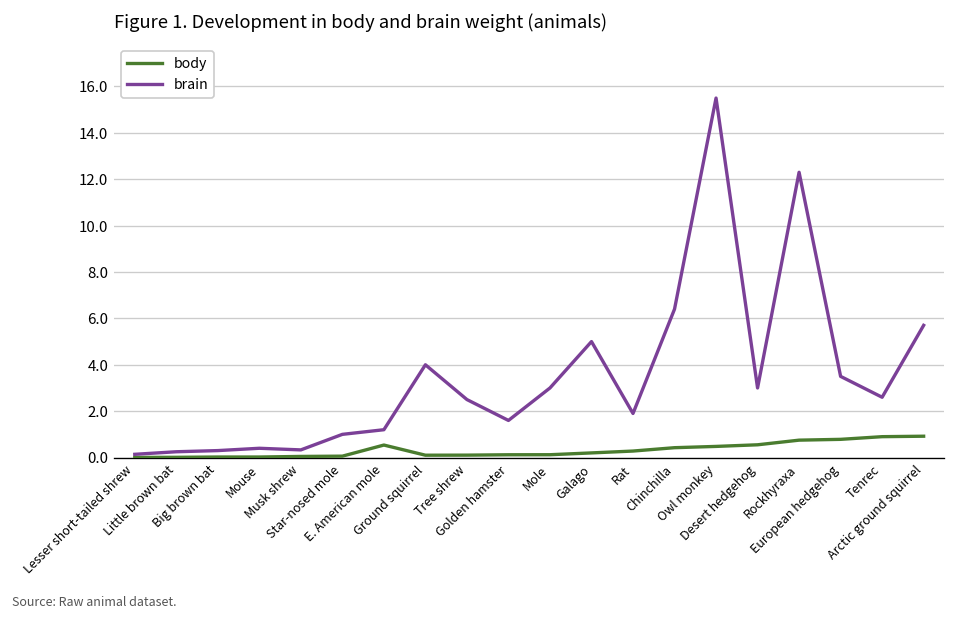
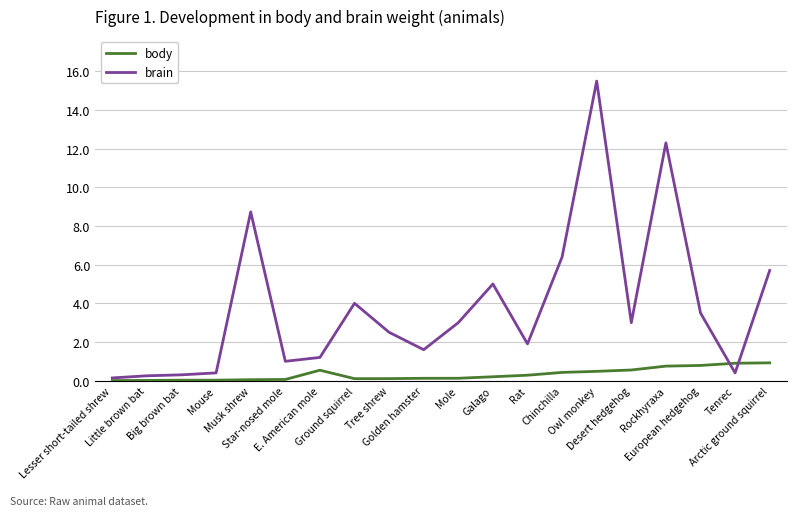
  {
    "body": {
      "Lesser short-tailed shrew": 0.0,
      "Little brown bat": 0.0,
      "Big brown bat": 0.0,
      "Mouse": 0.0,
      "Musk shrew": 0.0,
      "Star-nosed mole": 0.1,
      "E. American mole": 0.5,
      "Ground squirrel": 0.1,
      "Tree shrew": 0.1,
      "Golden hamster": 0.1,
      "Mole": 0.1,
      "Galago": 0.2,
      "Rat": 0.3,
      "Chinchilla": 0.4,
      "Owl monkey": 0.5,
      "Desert hedgehog": 0.6,
      "Rockhyraxa": 0.8,
      "European hedgehog": 0.8,
      "Tenrec": 0.9,
      "Arctic ground squirrel": 0.9
    },
    "brain": {
      "Lesser short-tailed shrew": 0.1,
      "Little brown bat": 0.3,
      "Big brown bat": 0.3,
      "Mouse": 0.4,
-     "Musk shrew": 0.3,
+     "Musk shrew": 8.7,
      "Star-nosed mole": 1.0,
      "E. American mole": 1.2,
      "Ground squirrel": 4.0,
      "Tree shrew": 2.5,
      "Golden hamster": 1.6,
      "Mole": 3.0,
      "Galago": 5.0,
      "Rat": 1.9,
      "Chinchilla": 6.4,
      "Owl monkey": 15.5,
      "Desert hedgehog": 3.0,
      "Rockhyraxa": 12.3,
      "European hedgehog": 3.5,
-     "Tenrec": 2.6,
+     "Tenrec": 0.4,
      "Arctic ground squirrel": 5.7
    }
  }
